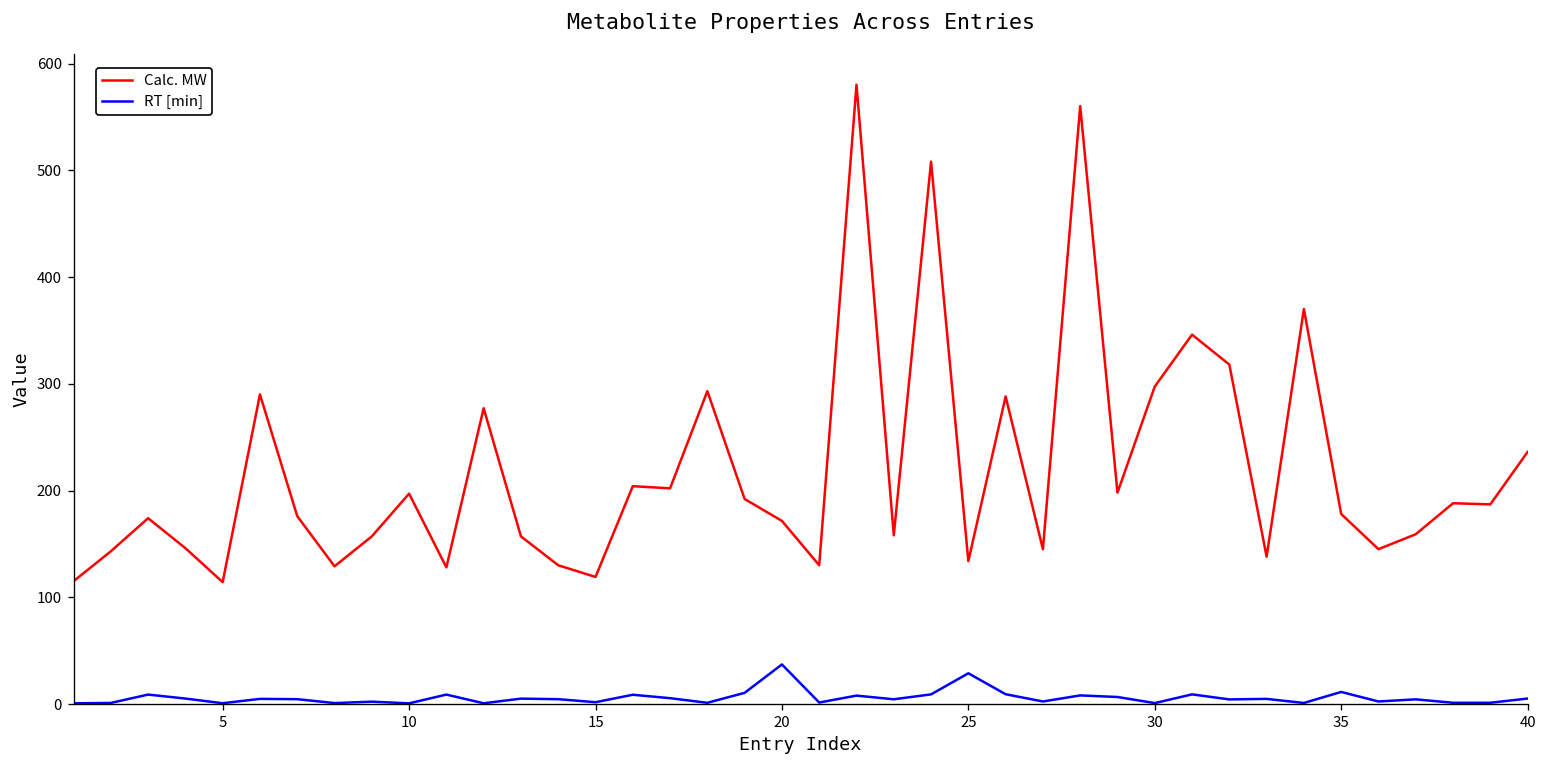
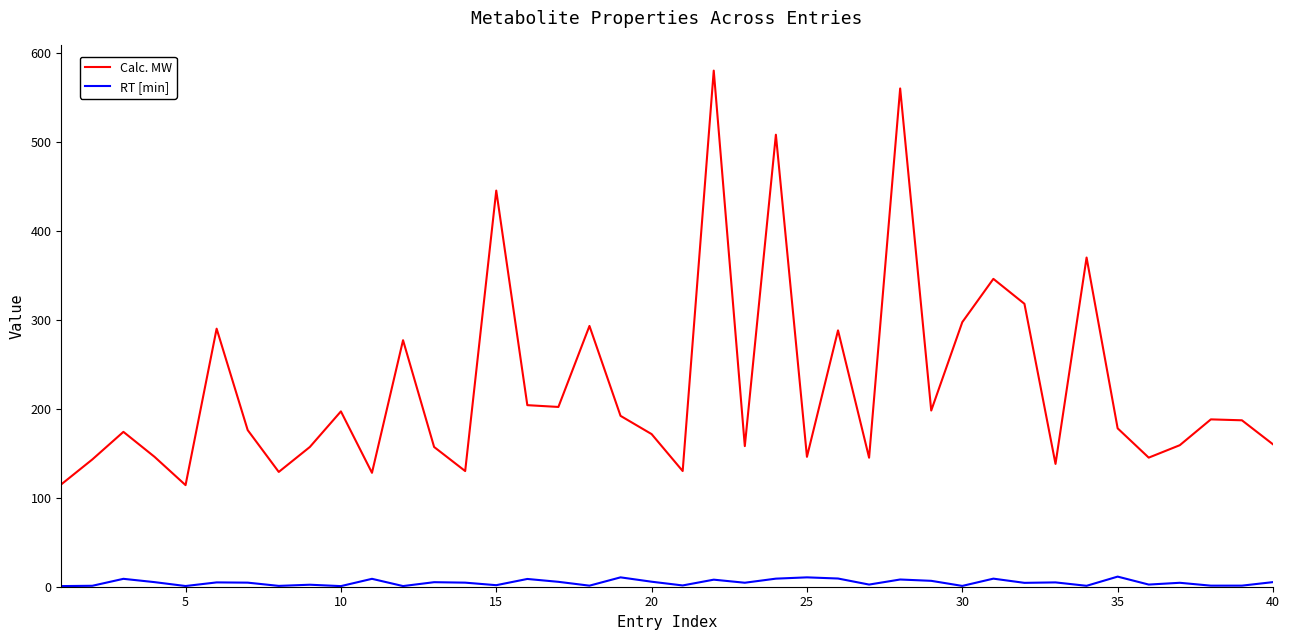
  {
    "Calc. MW": {
      "5": 110,
      "10": 200,
-     "15": 120,
+     "15": 450,
      "20": 170,
-     "25": 130,
+     "25": 150,
      "30": 300,
      "35": 180,
-     "40": 240
+     "40": 160
    },
    "RT [min]": {
      "5": 0,
      "10": 0,
      "15": 0,
-     "20": 40,
-     "25": 30,
+     "20": 10,
+     "25": 10,
      "30": 0,
      "35": 10,
      "40": 10
    }
  }
